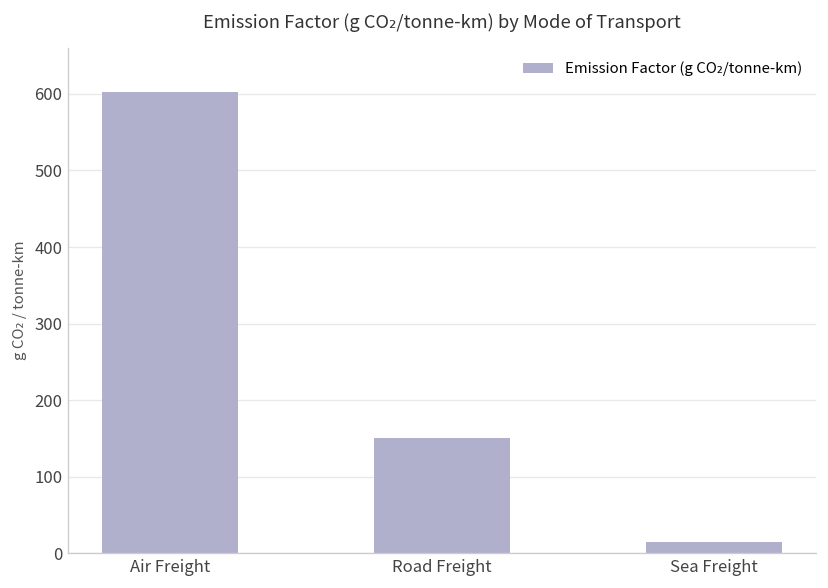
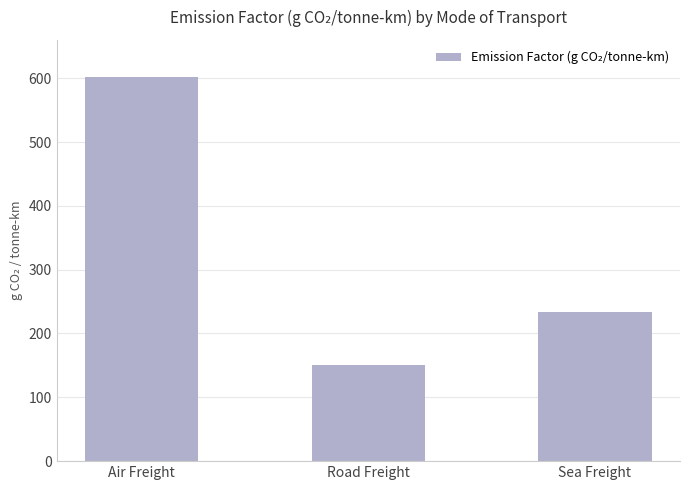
  {
    "Air Freight": 600,
    "Road Freight": 150,
-   "Sea Freight": 20
+   "Sea Freight": 230
  }
